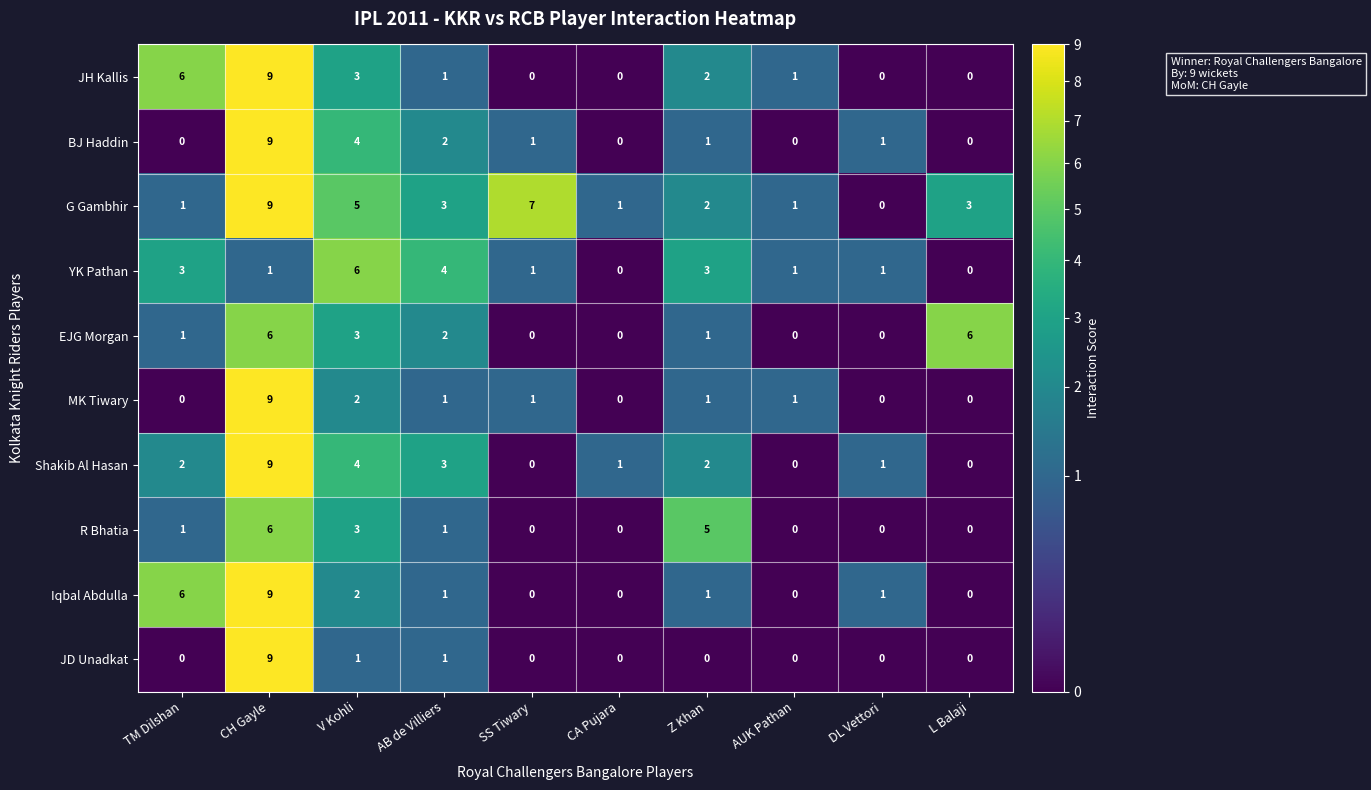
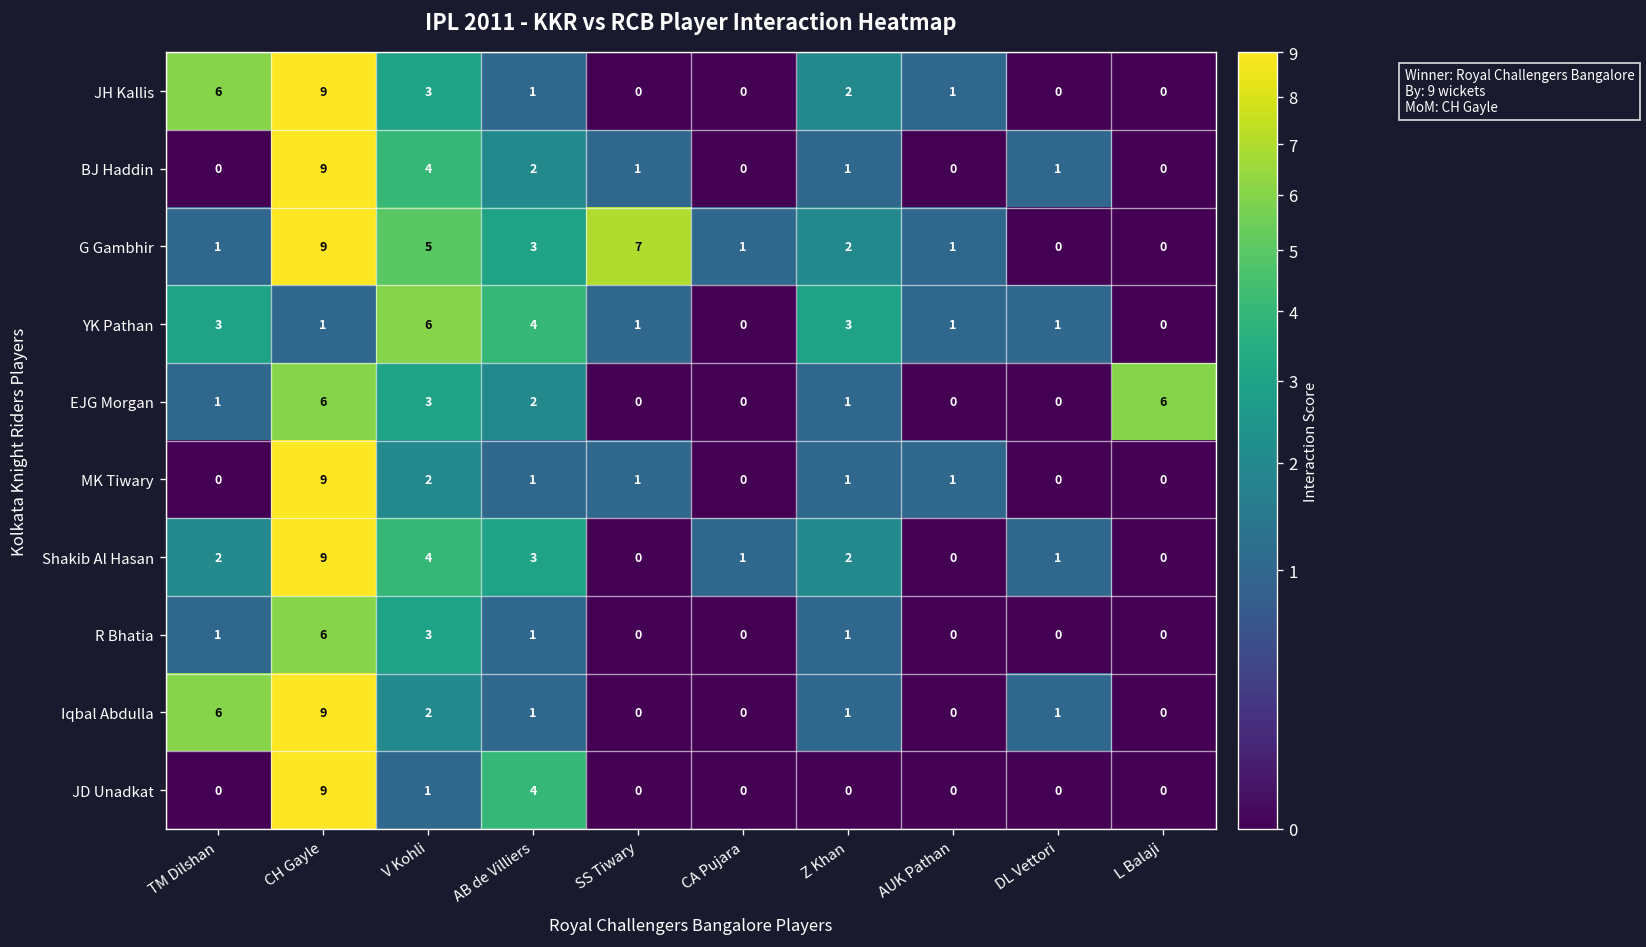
  {
    "JH Kallis": {
      "TM Dilshan": 6,
      "CH Gayle": 9,
      "V Kohli": 3,
      "AB de Villiers": 1,
      "SS Tiwary": 0,
      "CA Pujara": 0,
      "Z Khan": 2,
      "AUK Pathan": 1,
      "DL Vettori": 0,
      "L Balaji": 0
    },
    "BJ Haddin": {
      "TM Dilshan": 0,
      "CH Gayle": 9,
      "V Kohli": 4,
      "AB de Villiers": 2,
      "SS Tiwary": 1,
      "CA Pujara": 0,
      "Z Khan": 1,
      "AUK Pathan": 0,
      "DL Vettori": 1,
      "L Balaji": 0
    },
    "G Gambhir": {
      "TM Dilshan": 1,
      "CH Gayle": 9,
      "V Kohli": 5,
      "AB de Villiers": 3,
      "SS Tiwary": 7,
      "CA Pujara": 1,
      "Z Khan": 2,
      "AUK Pathan": 1,
      "DL Vettori": 0,
-     "L Balaji": 3
+     "L Balaji": 0
    },
    "YK Pathan": {
      "TM Dilshan": 3,
      "CH Gayle": 1,
      "V Kohli": 6,
      "AB de Villiers": 4,
      "SS Tiwary": 1,
      "CA Pujara": 0,
      "Z Khan": 3,
      "AUK Pathan": 1,
      "DL Vettori": 1,
      "L Balaji": 0
    },
    "EJG Morgan": {
      "TM Dilshan": 1,
      "CH Gayle": 6,
      "V Kohli": 3,
      "AB de Villiers": 2,
      "SS Tiwary": 0,
      "CA Pujara": 0,
      "Z Khan": 1,
      "AUK Pathan": 0,
      "DL Vettori": 0,
      "L Balaji": 6
    },
    "MK Tiwary": {
      "TM Dilshan": 0,
      "CH Gayle": 9,
      "V Kohli": 2,
      "AB de Villiers": 1,
      "SS Tiwary": 1,
      "CA Pujara": 0,
      "Z Khan": 1,
      "AUK Pathan": 1,
      "DL Vettori": 0,
      "L Balaji": 0
    },
    "Shakib Al Hasan": {
      "TM Dilshan": 2,
      "CH Gayle": 9,
      "V Kohli": 4,
      "AB de Villiers": 3,
      "SS Tiwary": 0,
      "CA Pujara": 1,
      "Z Khan": 2,
      "AUK Pathan": 0,
      "DL Vettori": 1,
      "L Balaji": 0
    },
    "R Bhatia": {
      "TM Dilshan": 1,
      "CH Gayle": 6,
      "V Kohli": 3,
      "AB de Villiers": 1,
      "SS Tiwary": 0,
      "CA Pujara": 0,
-     "Z Khan": 5,
+     "Z Khan": 1,
      "AUK Pathan": 0,
      "DL Vettori": 0,
      "L Balaji": 0
    },
    "Iqbal Abdulla": {
      "TM Dilshan": 6,
      "CH Gayle": 9,
      "V Kohli": 2,
      "AB de Villiers": 1,
      "SS Tiwary": 0,
      "CA Pujara": 0,
      "Z Khan": 1,
      "AUK Pathan": 0,
      "DL Vettori": 1,
      "L Balaji": 0
    },
    "JD Unadkat": {
      "TM Dilshan": 0,
      "CH Gayle": 9,
      "V Kohli": 1,
-     "AB de Villiers": 1,
+     "AB de Villiers": 4,
      "SS Tiwary": 0,
      "CA Pujara": 0,
      "Z Khan": 0,
      "AUK Pathan": 0,
      "DL Vettori": 0,
      "L Balaji": 0
    }
  }
